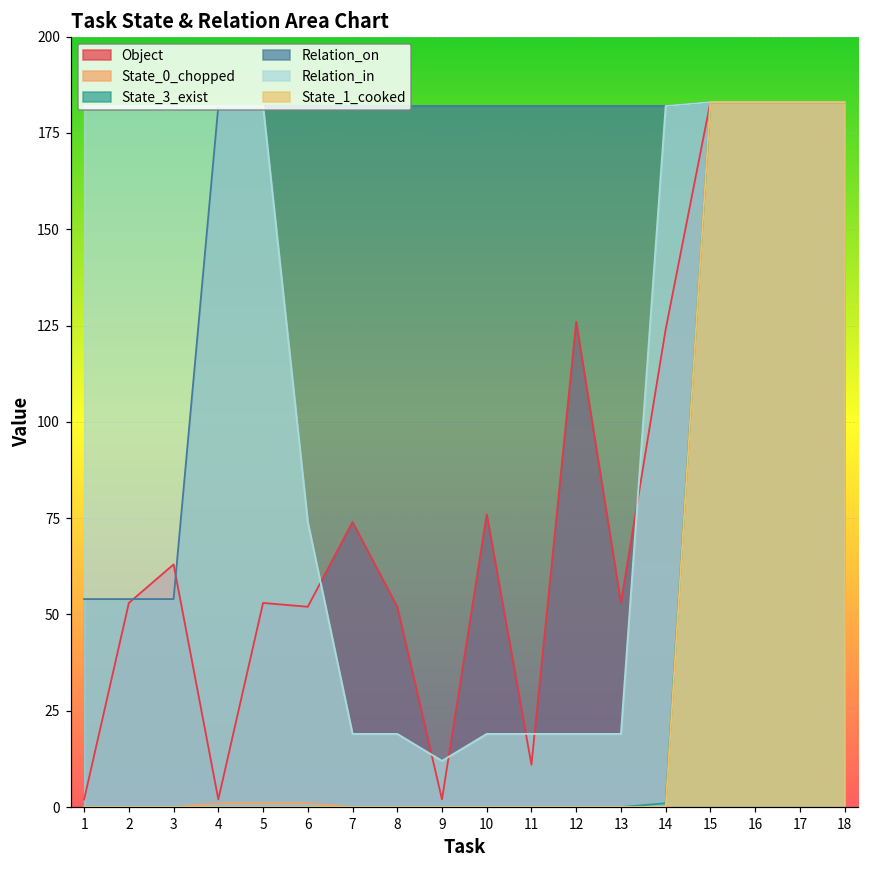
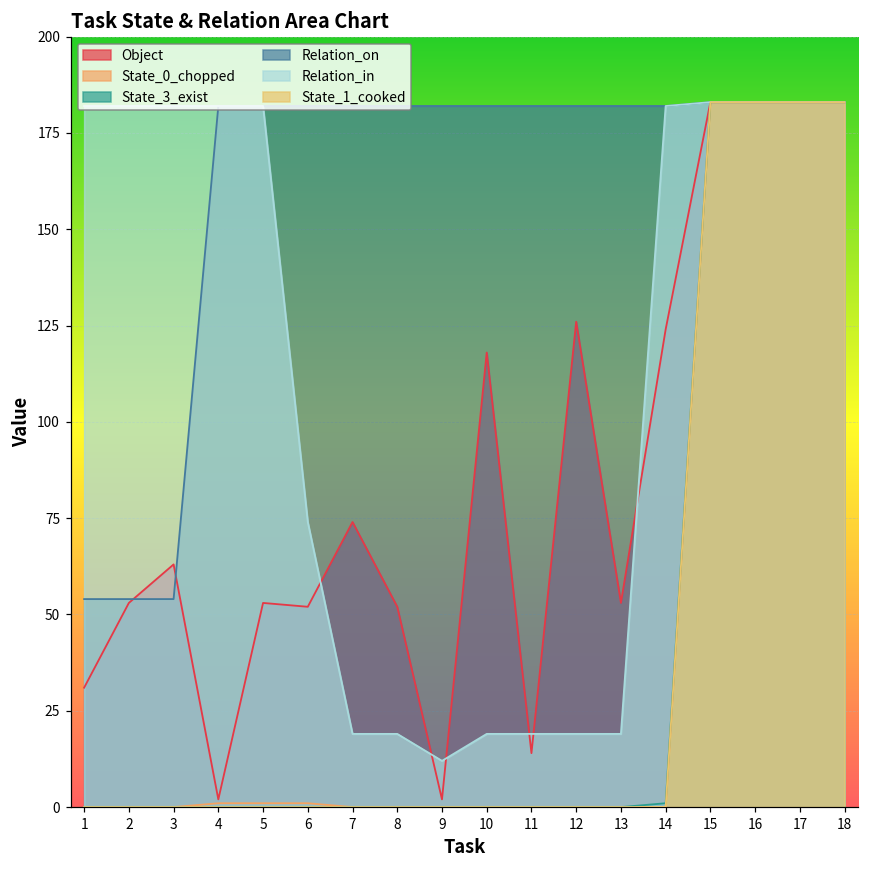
  {
    "Object": {
-     "1": 2,
+     "1": 31,
      "2": 53,
      "3": 63,
      "4": 2,
      "5": 53,
      "6": 52,
      "7": 74,
      "8": 52,
      "9": 2,
-     "10": 76,
-     "11": 11,
+     "10": 118,
+     "11": 14,
      "12": 126,
      "13": 53,
      "14": 124
    },
    "Relation_in": {
      "6": 74,
      "7": 19,
      "8": 19,
      "9": 12,
      "10": 19,
      "11": 19,
      "12": 19,
      "13": 19
    }
  }
